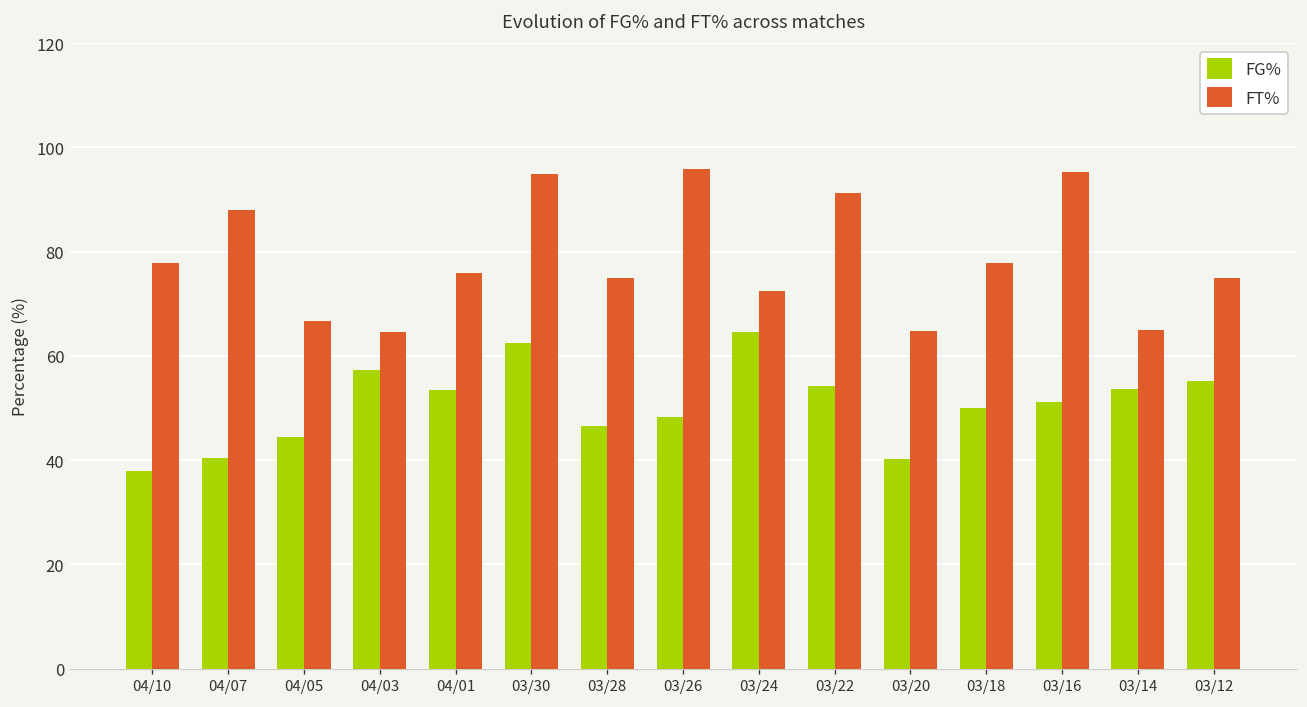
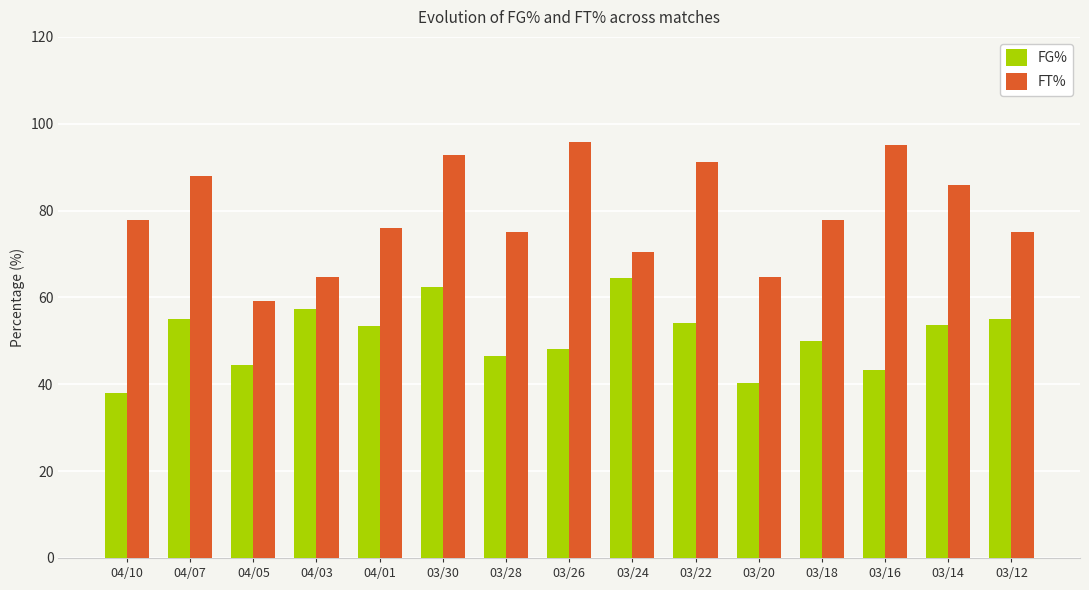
  {
    "FG%": {
      "04/10": 38,
-     "04/07": 40,
+     "04/07": 55,
      "04/05": 44,
      "04/03": 57,
      "04/01": 54,
      "03/30": 63,
      "03/28": 47,
      "03/26": 48,
      "03/24": 65,
      "03/22": 54,
      "03/20": 40,
      "03/18": 50,
-     "03/16": 51,
+     "03/16": 43,
      "03/14": 54,
      "03/12": 55
    },
    "FT%": {
      "04/10": 78,
      "04/07": 88,
-     "04/05": 67,
+     "04/05": 59,
      "04/03": 65,
      "04/01": 76,
-     "03/30": 95,
+     "03/30": 93,
      "03/28": 75,
      "03/26": 96,
-     "03/24": 73,
+     "03/24": 70,
      "03/22": 91,
      "03/20": 65,
      "03/18": 78,
      "03/16": 95,
-     "03/14": 65,
+     "03/14": 86,
      "03/12": 75
    }
  }
